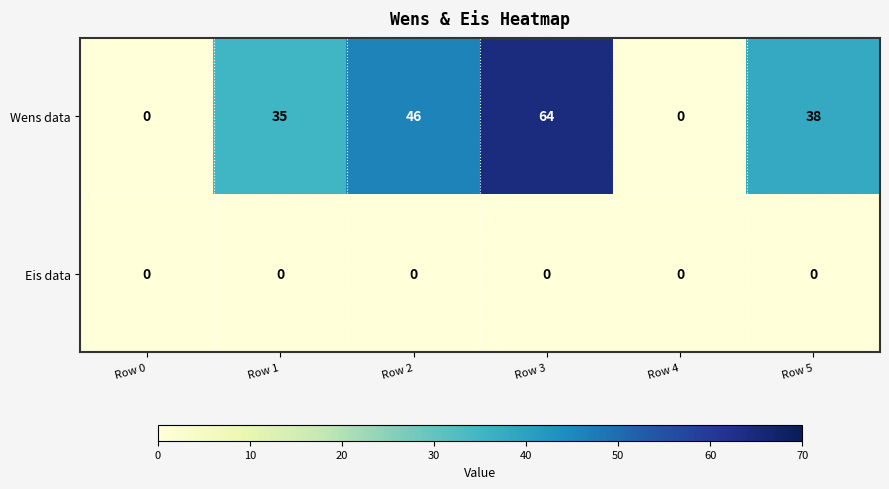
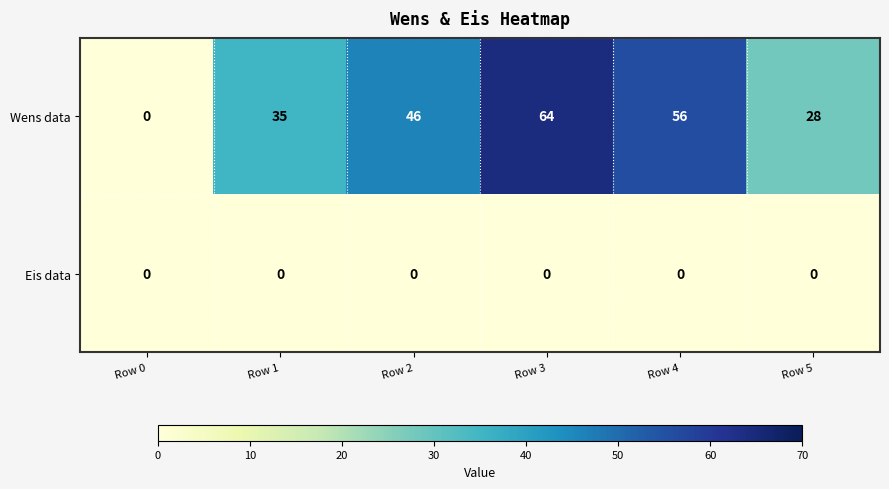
  {
    "Wens data": {
      "Row 0": 0,
      "Row 1": 35,
      "Row 2": 46,
      "Row 3": 64,
-     "Row 4": 0,
-     "Row 5": 38
+     "Row 4": 56,
+     "Row 5": 28
    },
    "Eis data": {
      "Row 0": 0,
      "Row 1": 0,
      "Row 2": 0,
      "Row 3": 0,
      "Row 4": 0,
      "Row 5": 0
    }
  }
